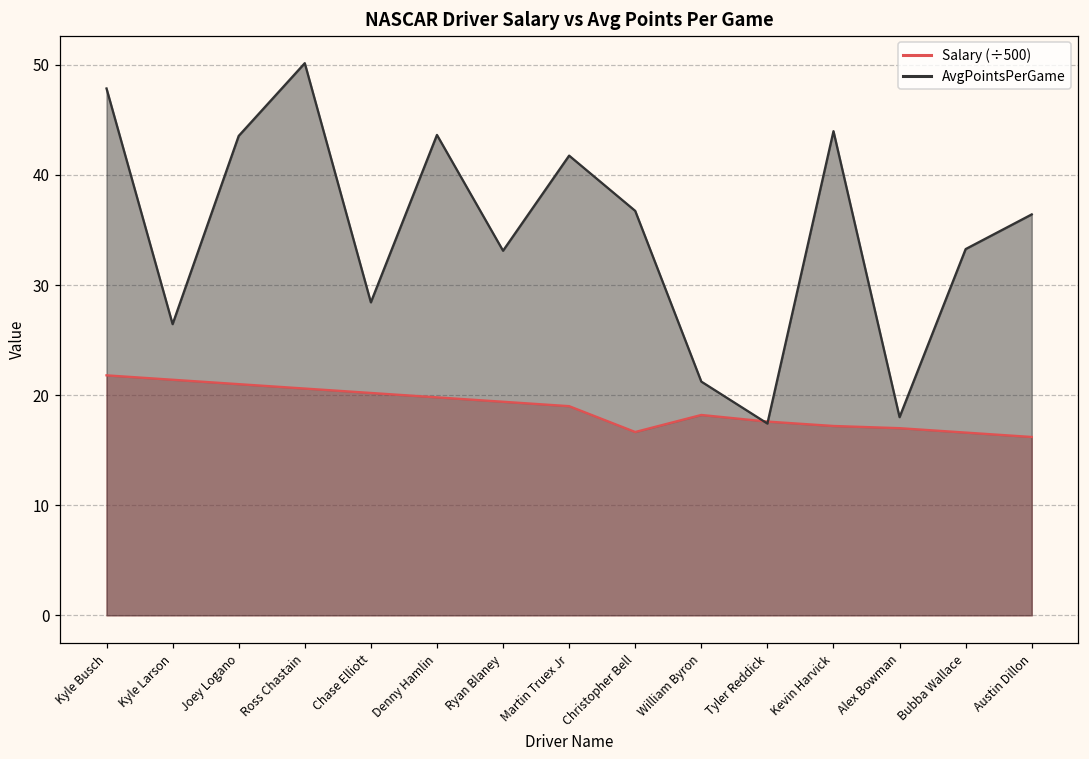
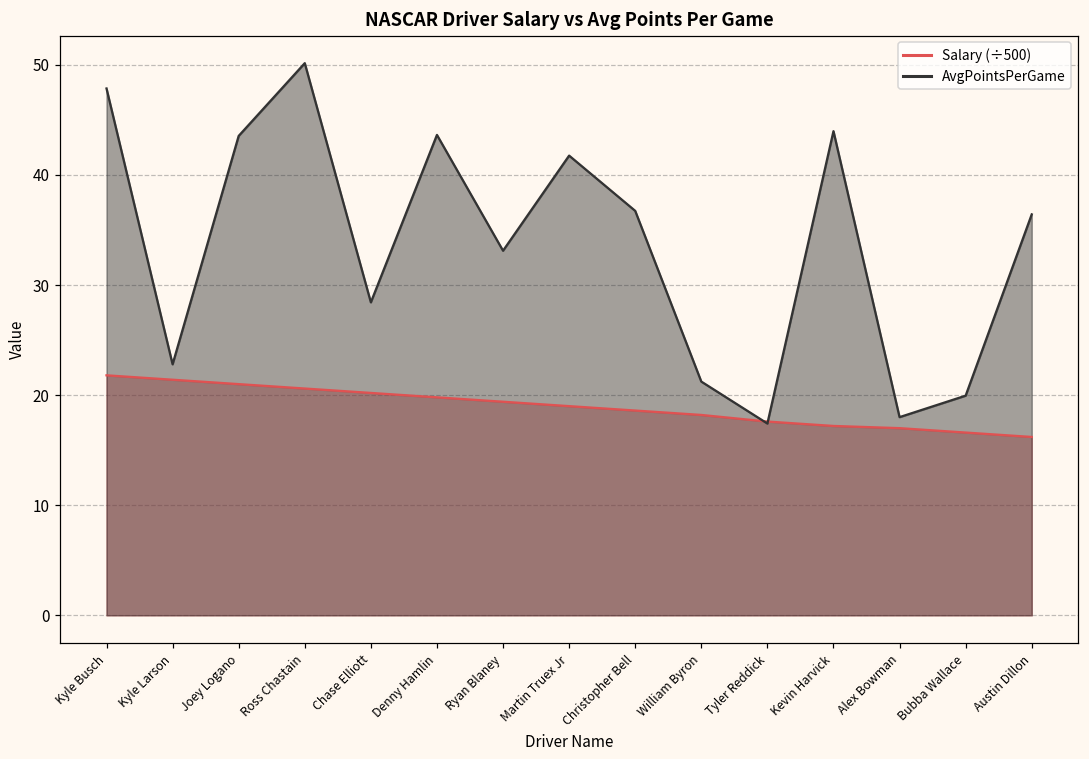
  {
    "Salary (÷500)": {
      "Kyle Busch": 21.8,
      "Kyle Larson": 21.4,
      "Joey Logano": 21.0,
      "Ross Chastain": 20.6,
      "Chase Elliott": 20.2,
      "Denny Hamlin": 19.8,
      "Ryan Blaney": 19.4,
      "Martin Truex Jr": 19.0,
-     "Christopher Bell": 16.7,
+     "Christopher Bell": 18.6,
      "William Byron": 18.2,
      "Kevin Harvick": 17.2,
      "Alex Bowman": 17.0,
      "Bubba Wallace": 16.6,
      "Austin Dillon": 16.2
    },
    "AvgPointsPerGame": {
      "Kyle Busch": 47.9,
-     "Kyle Larson": 26.5,
+     "Kyle Larson": 22.8,
      "Joey Logano": 43.6,
      "Ross Chastain": 50.2,
      "Chase Elliott": 28.4,
      "Denny Hamlin": 43.6,
      "Ryan Blaney": 33.1,
      "Martin Truex Jr": 41.8,
      "Christopher Bell": 36.7,
      "William Byron": 21.2,
      "Kevin Harvick": 44.0,
      "Alex Bowman": 18.0,
-     "Bubba Wallace": 33.3,
+     "Bubba Wallace": 20.0,
      "Austin Dillon": 36.4
    }
  }
